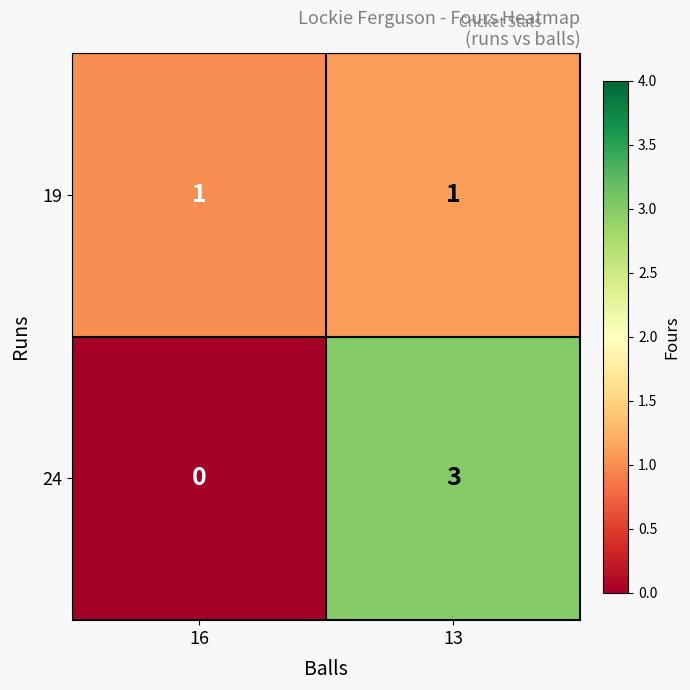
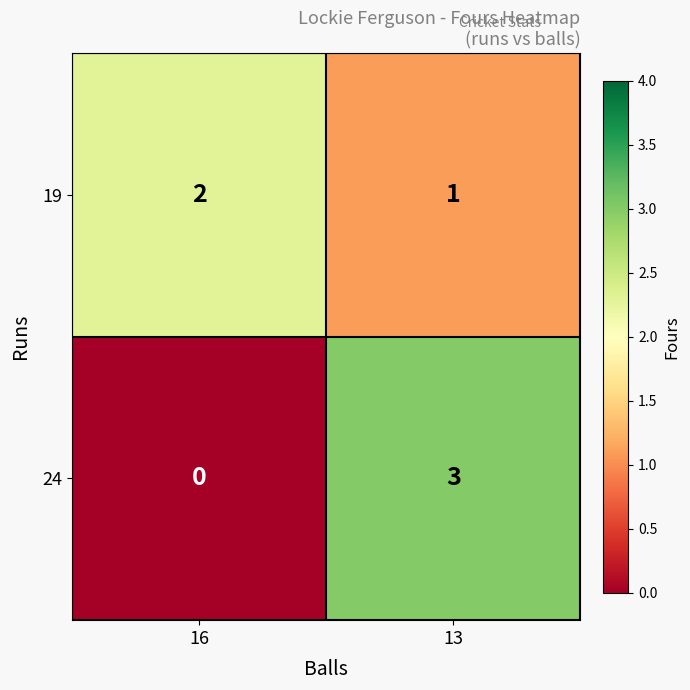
  {
    "19": {
-     "16": 1,
+     "16": 2,
      "13": 1
    },
    "24": {
      "16": 0,
      "13": 3
    }
  }
